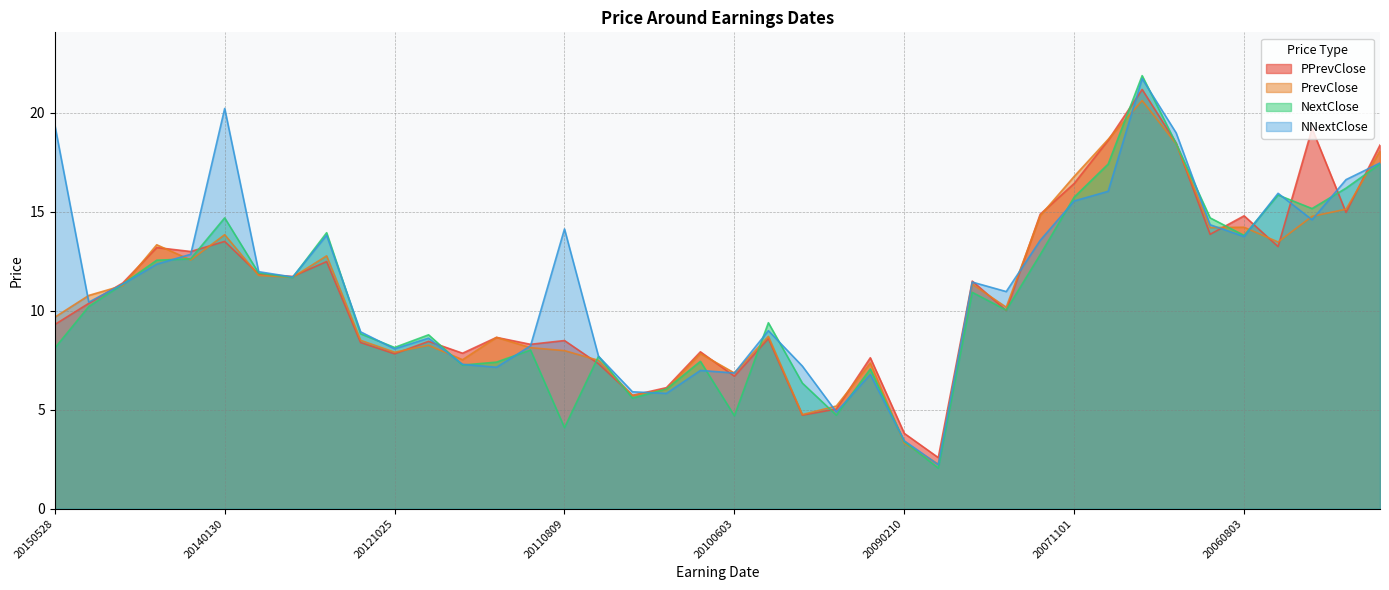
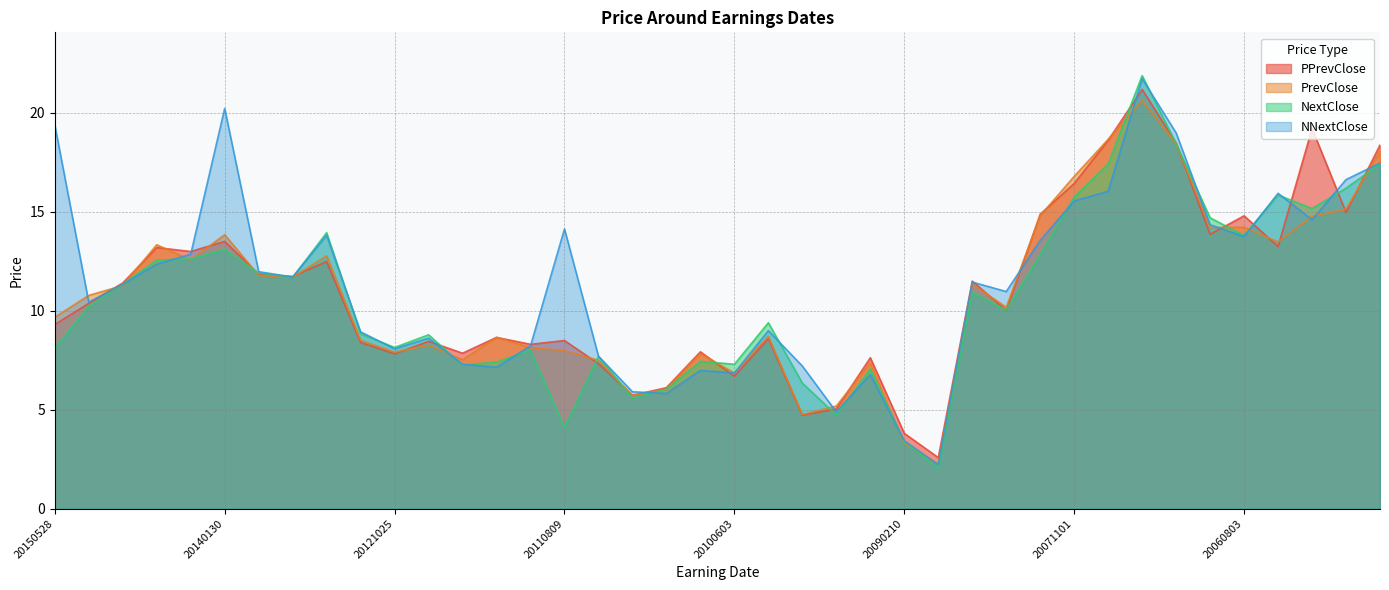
  {
    "NextClose": {
      "20150528": 8.1,
-     "20140130": 14.7,
+     "20140130": 13.1,
      "20110809": 4.1,
-     "20100603": 4.7,
+     "20100603": 7.3,
      "20071101": 15.7
    },
    "NNextClose": {
      "20150528": 19.4,
      "20140130": 20.2,
      "20110809": 14.1,
      "20071101": 15.6
    }
  }
